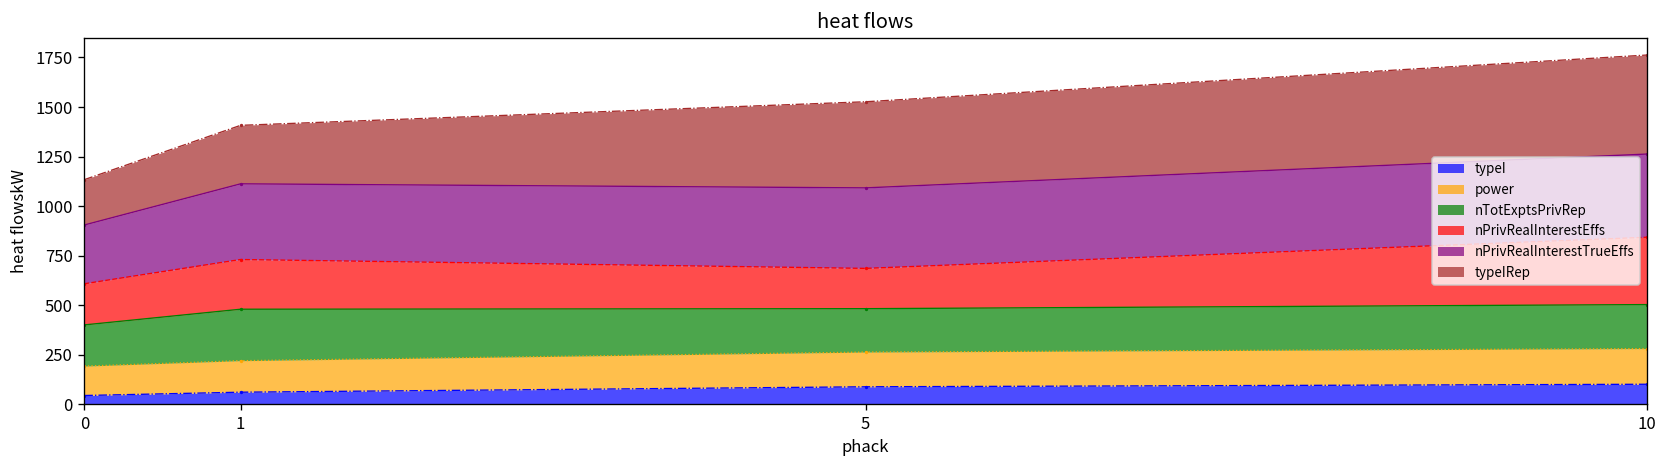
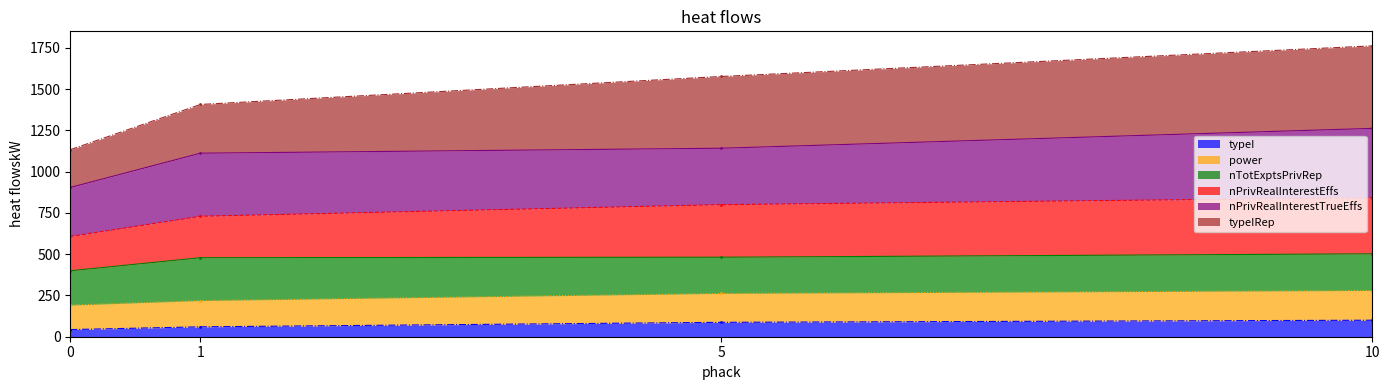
  {
    "typeI": {
      "0": 40,
      "1": 60,
      "5": 90,
      "10": 100
    },
    "power": {
      "0": 150,
      "1": 160,
      "5": 180,
      "10": 180
    },
    "nTotExptsPrivRep": {
      "0": 210,
      "1": 260,
      "5": 220,
      "10": 220
    },
    "nPrivRealInterestEffs": {
      "0": 210,
      "1": 250,
-     "5": 200,
+     "5": 320,
      "10": 340
    },
    "nPrivRealInterestTrueEffs": {
      "0": 300,
      "1": 380,
-     "5": 410,
+     "5": 340,
      "10": 420
    },
    "typeIRep": {
      "0": 230,
      "1": 300,
      "5": 430,
      "10": 500
    }
  }
